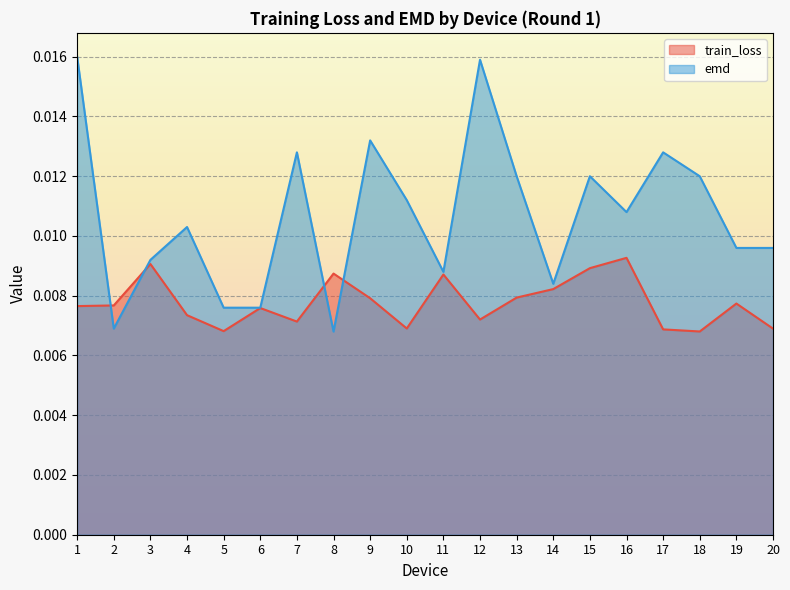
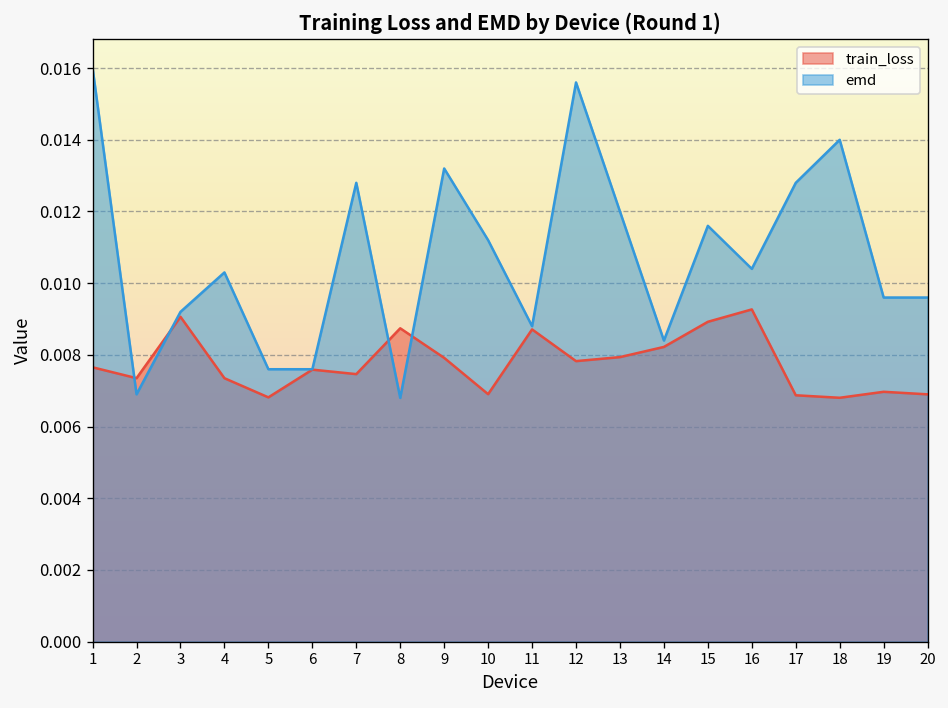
  {
    "train_loss": {
      "1": 0.0077,
-     "2": 0.0077,
+     "2": 0.0074,
      "3": 0.0091,
      "4": 0.0073,
      "5": 0.0068,
-     "7": 0.0071,
+     "7": 0.0075,
      "8": 0.0087,
      "9": 0.0079,
      "10": 0.0069,
      "11": 0.0087,
-     "12": 0.0072,
+     "12": 0.0078,
      "13": 0.0079,
      "14": 0.0082,
      "15": 0.0089,
      "16": 0.0093,
      "17": 0.0069,
      "18": 0.0068,
-     "19": 0.0077,
+     "19": 0.0070,
      "20": 0.0069
    },
    "emd": {
      "1": 0.0160,
      "2": 0.0069,
      "3": 0.0092,
      "4": 0.0103,
      "5": 0.0076,
      "7": 0.0128,
      "8": 0.0068,
      "9": 0.0132,
      "10": 0.0112,
      "11": 0.0088,
-     "12": 0.0159,
+     "12": 0.0156,
      "13": 0.0120,
      "14": 0.0084,
-     "15": 0.0120,
-     "16": 0.0108,
+     "15": 0.0116,
+     "16": 0.0104,
      "17": 0.0128,
-     "18": 0.012,
+     "18": 0.014,
      "19": 0.0096,
      "20": 0.0096
    }
  }
